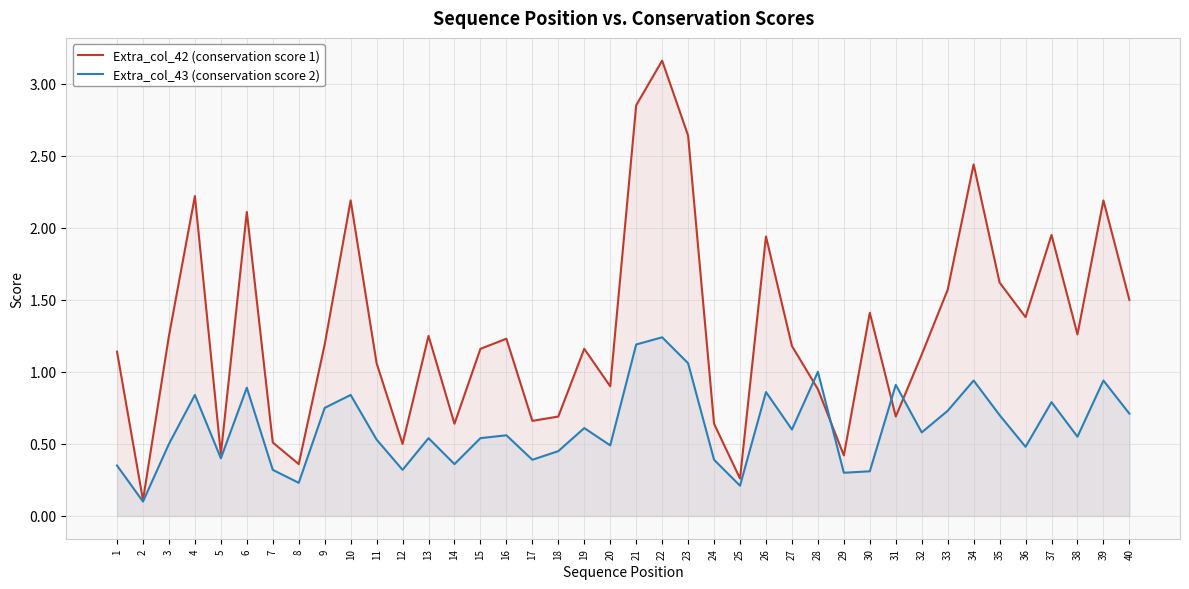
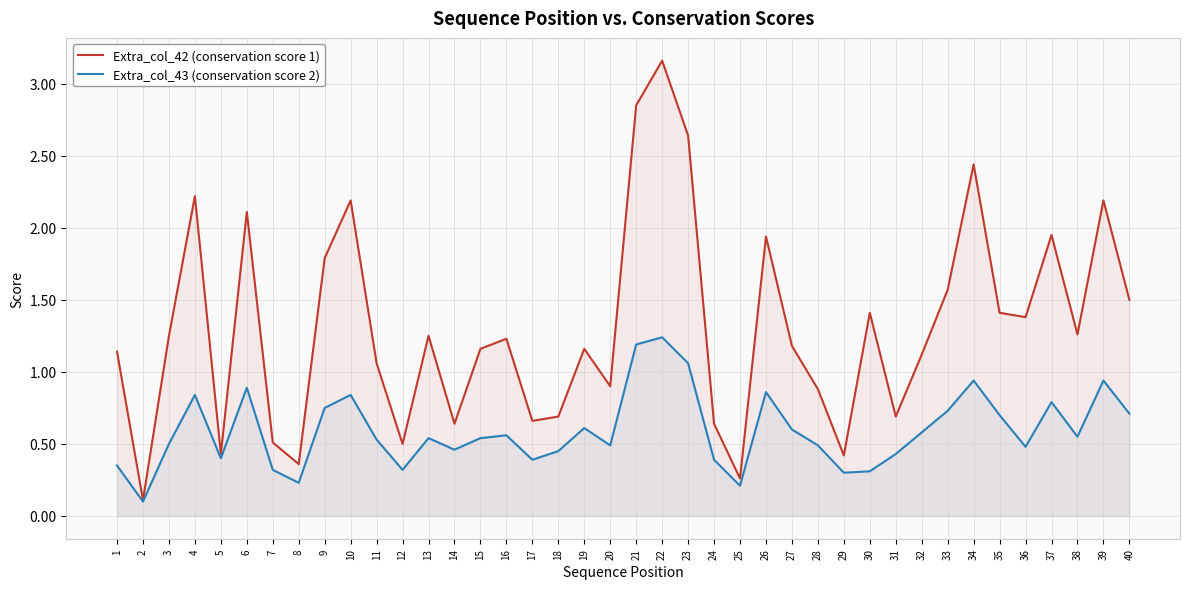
  {
    "Extra_col_42 (conservation score 1)": {
      "1": 1.14,
      "3": 1.25,
      "4": 2.22,
      "5": 0.43,
      "6": 2.11,
      "7": 0.51,
      "8": 0.36,
-     "9": 1.19,
+     "9": 1.79,
      "10": 2.19,
      "11": 1.06,
      "12": 0.50,
      "13": 1.25,
      "14": 0.64,
      "15": 1.16,
      "16": 1.23,
      "17": 0.66,
      "18": 0.69,
      "19": 1.16,
      "20": 0.90,
      "21": 2.85,
      "22": 3.16,
      "23": 2.64,
      "24": 0.64,
      "25": 0.26,
      "26": 1.94,
      "27": 1.18,
      "28": 0.88,
      "29": 0.42,
      "30": 1.41,
      "31": 0.69,
      "32": 1.12,
      "33": 1.57,
      "34": 2.44,
-     "35": 1.62,
+     "35": 1.41,
      "36": 1.38,
      "37": 1.95,
      "38": 1.26,
      "39": 2.19,
      "40": 1.50
    },
    "Extra_col_43 (conservation score 2)": {
      "1": 0.35,
      "3": 0.50,
      "4": 0.84,
      "5": 0.40,
      "6": 0.89,
      "7": 0.32,
      "8": 0.23,
      "9": 0.75,
      "10": 0.84,
      "11": 0.53,
      "12": 0.32,
      "13": 0.54,
-     "14": 0.36,
+     "14": 0.46,
      "15": 0.54,
      "16": 0.56,
      "17": 0.39,
      "18": 0.45,
      "19": 0.61,
      "20": 0.49,
      "21": 1.19,
      "22": 1.24,
      "23": 1.06,
      "24": 0.39,
      "25": 0.21,
      "26": 0.86,
      "27": 0.60,
-     "28": 1.00,
+     "28": 0.49,
      "29": 0.30,
      "30": 0.31,
-     "31": 0.91,
+     "31": 0.43,
      "32": 0.58,
      "33": 0.73,
      "34": 0.94,
      "35": 0.70,
      "36": 0.48,
      "37": 0.79,
      "38": 0.55,
      "39": 0.94,
      "40": 0.71
    }
  }
